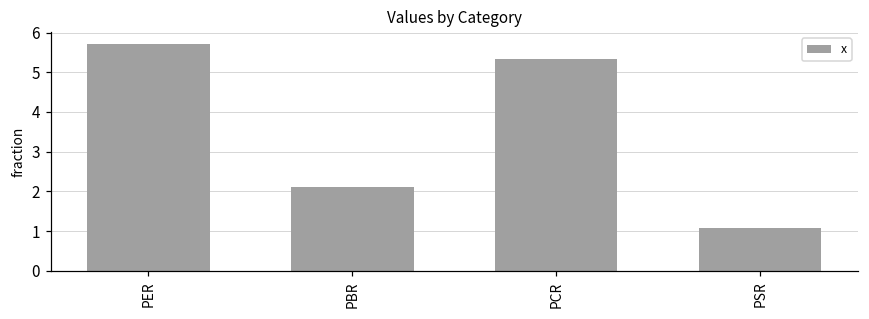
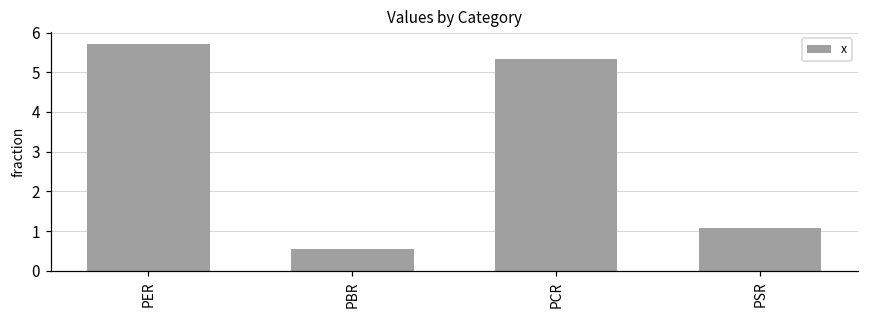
  {
    "PER": 5.7,
-   "PBR": 2.1,
+   "PBR": 0.5,
    "PCR": 5.3,
    "PSR": 1.1
  }
